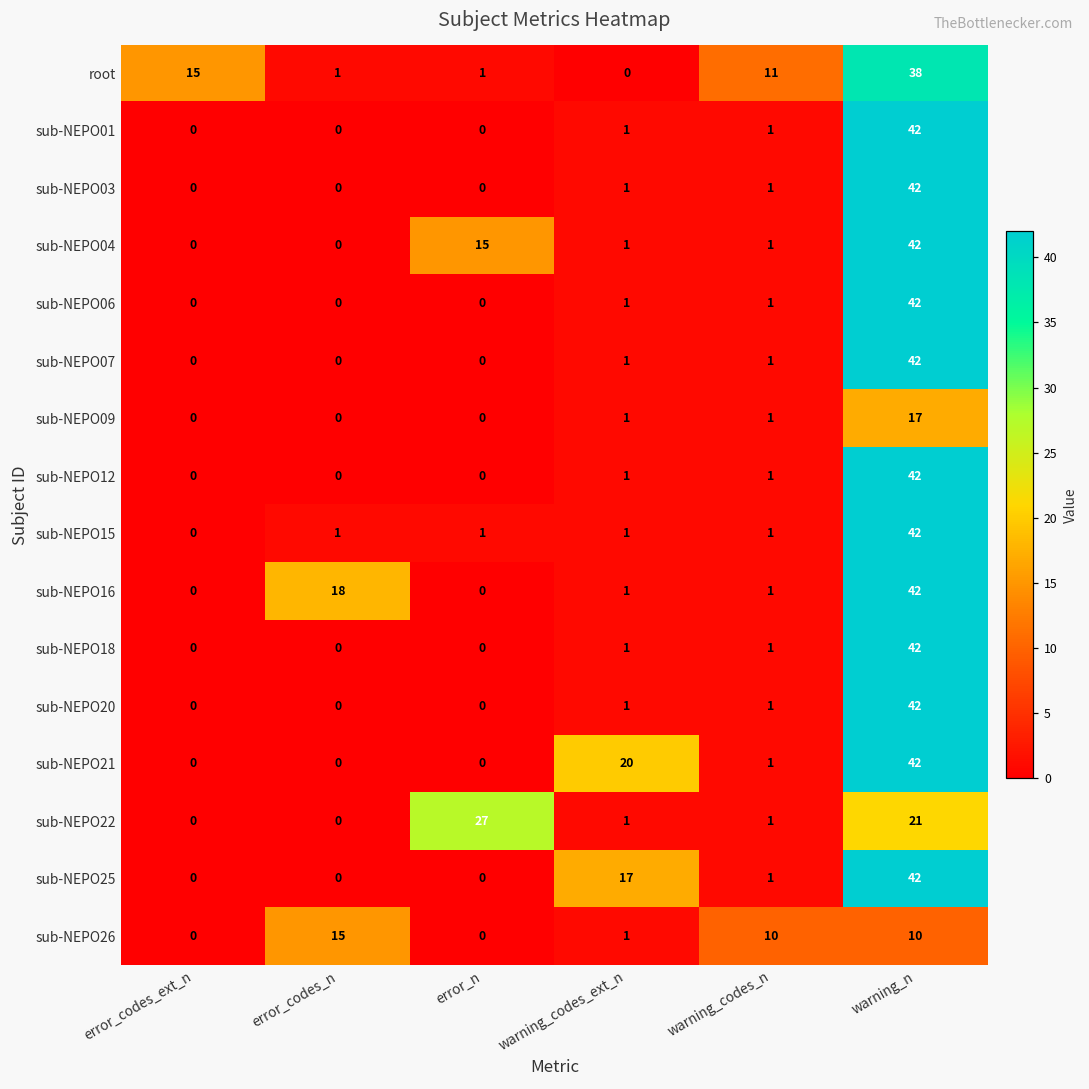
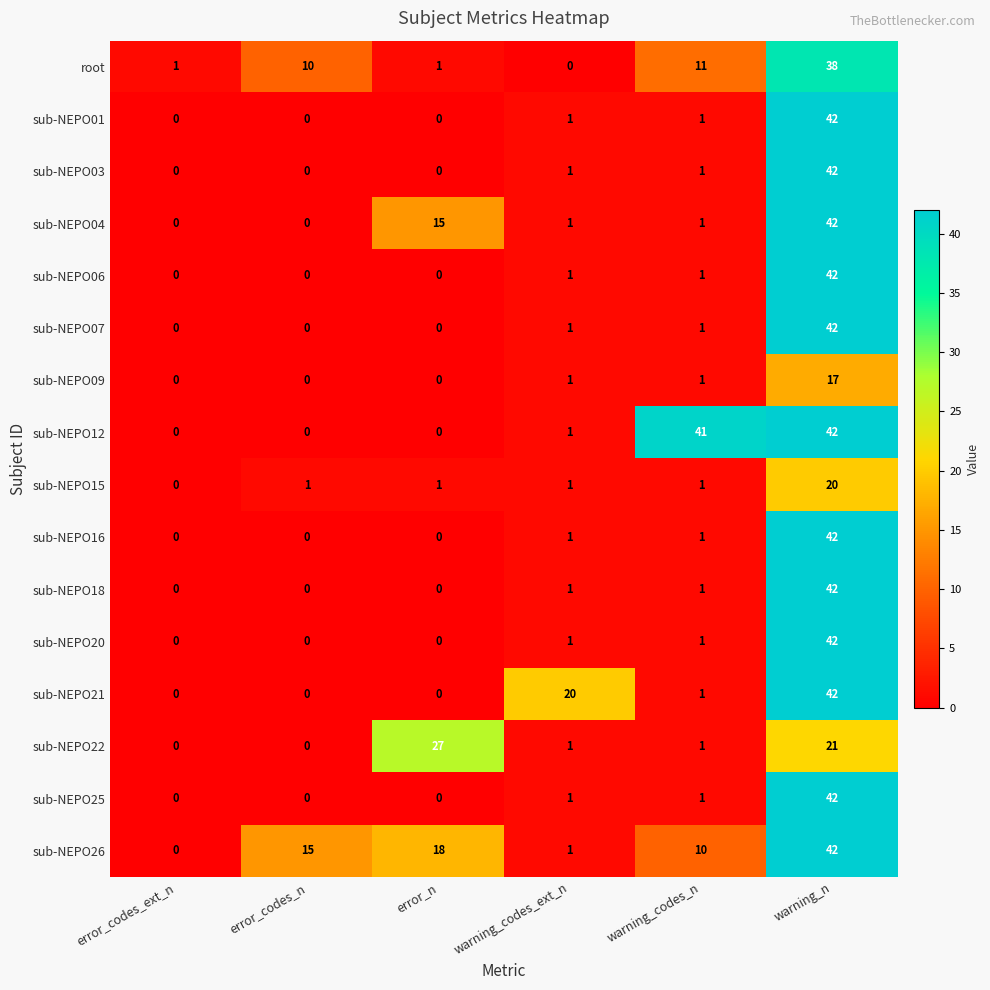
  {
    "root": {
-     "error_codes_ext_n": 15,
-     "error_codes_n": 1,
+     "error_codes_ext_n": 1,
+     "error_codes_n": 10,
      "error_n": 1,
      "warning_codes_ext_n": 0,
      "warning_codes_n": 11,
      "warning_n": 38
    },
    "sub-NEPO01": {
      "error_codes_ext_n": 0,
      "error_codes_n": 0,
      "error_n": 0,
      "warning_codes_ext_n": 1,
      "warning_codes_n": 1,
      "warning_n": 42
    },
    "sub-NEPO03": {
      "error_codes_ext_n": 0,
      "error_codes_n": 0,
      "error_n": 0,
      "warning_codes_ext_n": 1,
      "warning_codes_n": 1,
      "warning_n": 42
    },
    "sub-NEPO04": {
      "error_codes_ext_n": 0,
      "error_codes_n": 0,
      "error_n": 15,
      "warning_codes_ext_n": 1,
      "warning_codes_n": 1,
      "warning_n": 42
    },
    "sub-NEPO06": {
      "error_codes_ext_n": 0,
      "error_codes_n": 0,
      "error_n": 0,
      "warning_codes_ext_n": 1,
      "warning_codes_n": 1,
      "warning_n": 42
    },
    "sub-NEPO07": {
      "error_codes_ext_n": 0,
      "error_codes_n": 0,
      "error_n": 0,
      "warning_codes_ext_n": 1,
      "warning_codes_n": 1,
      "warning_n": 42
    },
    "sub-NEPO09": {
      "error_codes_ext_n": 0,
      "error_codes_n": 0,
      "error_n": 0,
      "warning_codes_ext_n": 1,
      "warning_codes_n": 1,
      "warning_n": 17
    },
    "sub-NEPO12": {
      "error_codes_ext_n": 0,
      "error_codes_n": 0,
      "error_n": 0,
      "warning_codes_ext_n": 1,
-     "warning_codes_n": 1,
+     "warning_codes_n": 41,
      "warning_n": 42
    },
    "sub-NEPO15": {
      "error_codes_ext_n": 0,
      "error_codes_n": 1,
      "error_n": 1,
      "warning_codes_ext_n": 1,
      "warning_codes_n": 1,
-     "warning_n": 42
+     "warning_n": 20
    },
    "sub-NEPO16": {
      "error_codes_ext_n": 0,
-     "error_codes_n": 18,
+     "error_codes_n": 0,
      "error_n": 0,
      "warning_codes_ext_n": 1,
      "warning_codes_n": 1,
      "warning_n": 42
    },
    "sub-NEPO18": {
      "error_codes_ext_n": 0,
      "error_codes_n": 0,
      "error_n": 0,
      "warning_codes_ext_n": 1,
      "warning_codes_n": 1,
      "warning_n": 42
    },
    "sub-NEPO20": {
      "error_codes_ext_n": 0,
      "error_codes_n": 0,
      "error_n": 0,
      "warning_codes_ext_n": 1,
      "warning_codes_n": 1,
      "warning_n": 42
    },
    "sub-NEPO21": {
      "error_codes_ext_n": 0,
      "error_codes_n": 0,
      "error_n": 0,
      "warning_codes_ext_n": 20,
      "warning_codes_n": 1,
      "warning_n": 42
    },
    "sub-NEPO22": {
      "error_codes_ext_n": 0,
      "error_codes_n": 0,
      "error_n": 27,
      "warning_codes_ext_n": 1,
      "warning_codes_n": 1,
      "warning_n": 21
    },
    "sub-NEPO25": {
      "error_codes_ext_n": 0,
      "error_codes_n": 0,
      "error_n": 0,
-     "warning_codes_ext_n": 17,
+     "warning_codes_ext_n": 1,
      "warning_codes_n": 1,
      "warning_n": 42
    },
    "sub-NEPO26": {
      "error_codes_ext_n": 0,
      "error_codes_n": 15,
-     "error_n": 0,
+     "error_n": 18,
      "warning_codes_ext_n": 1,
      "warning_codes_n": 10,
-     "warning_n": 10
+     "warning_n": 42
    }
  }
